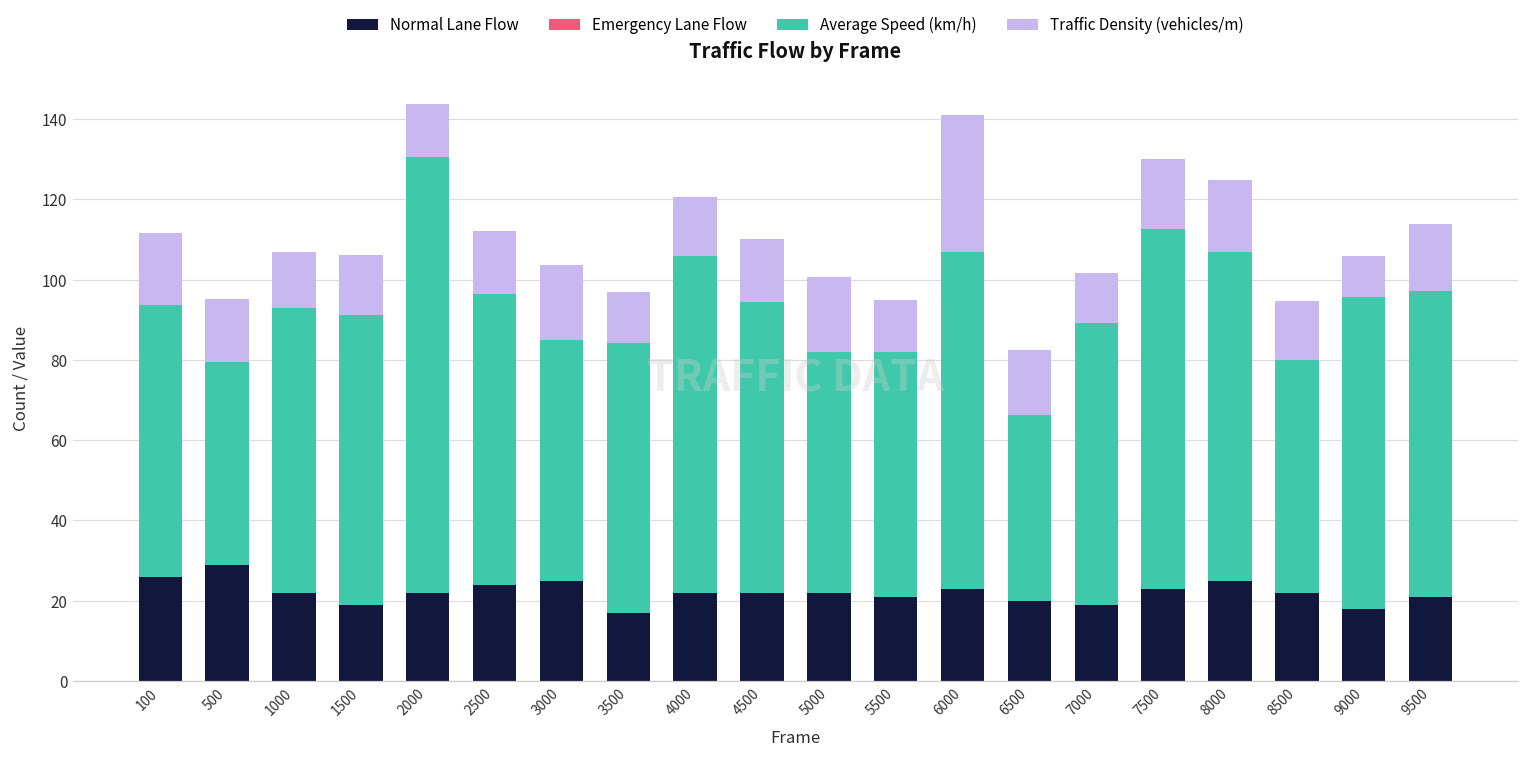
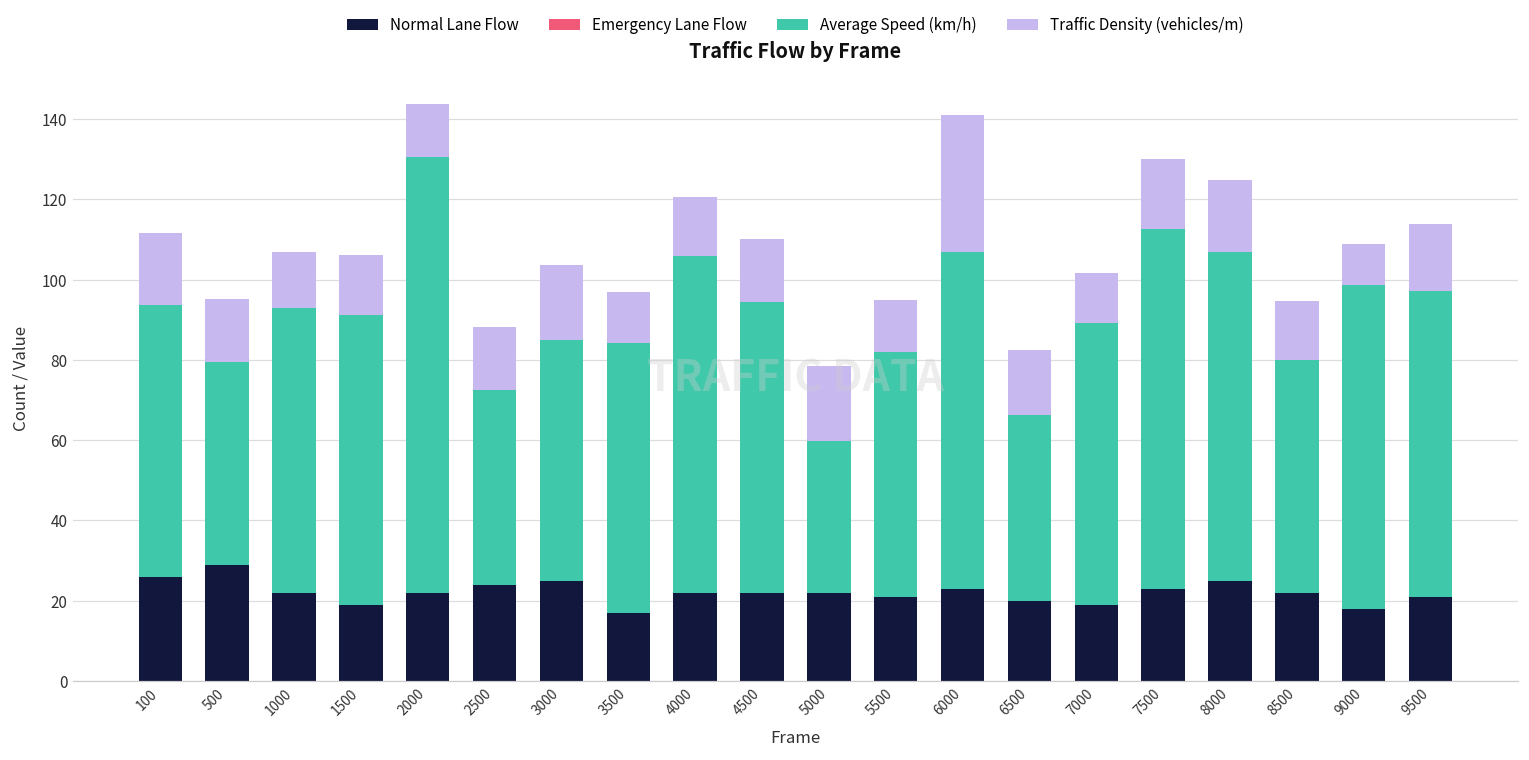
  {
    "Emergency Lane Flow": {
      "100": 26,
      "500": 29,
      "1000": 22,
      "1500": 19,
      "2000": 22,
      "2500": 24,
      "3000": 25,
      "3500": 17,
      "4000": 22,
      "4500": 22,
      "5000": 22,
      "5500": 21,
      "6000": 23,
      "6500": 20,
      "7000": 19,
      "7500": 23,
      "8000": 25,
      "8500": 22,
      "9000": 18,
      "9500": 21
    },
    "Average Speed (km/h)": {
      "100": 68,
      "500": 50,
      "1000": 71,
      "1500": 72,
      "2000": 109,
-     "2500": 72,
+     "2500": 48,
      "3000": 60,
      "3500": 67,
      "4000": 84,
      "4500": 72,
-     "5000": 60,
+     "5000": 38,
      "5500": 61,
      "6000": 84,
      "6500": 46,
      "7000": 70,
      "7500": 90,
      "8000": 82,
      "8500": 58,
-     "9000": 78,
+     "9000": 81,
      "9500": 76
    },
    "Traffic Density (vehicles/m)": {
      "100": 18,
      "500": 16,
      "1000": 14,
      "1500": 15,
      "2000": 13,
      "2500": 16,
      "3000": 19,
      "3500": 13,
      "4000": 15,
      "4500": 16,
      "5000": 19,
      "5500": 13,
      "6000": 34,
      "6500": 16,
      "7000": 13,
      "7500": 17,
      "8000": 18,
      "8500": 15,
      "9000": 10,
      "9500": 17
    }
  }
